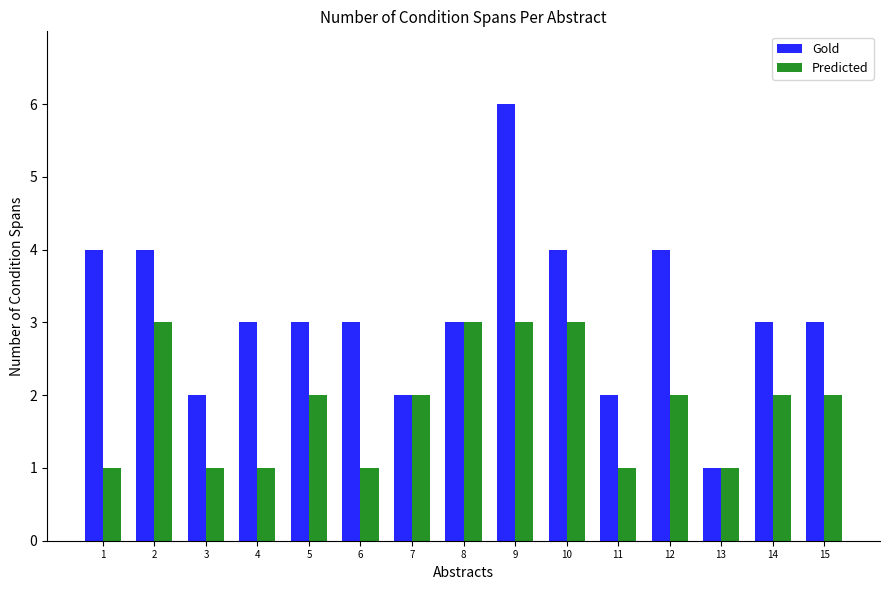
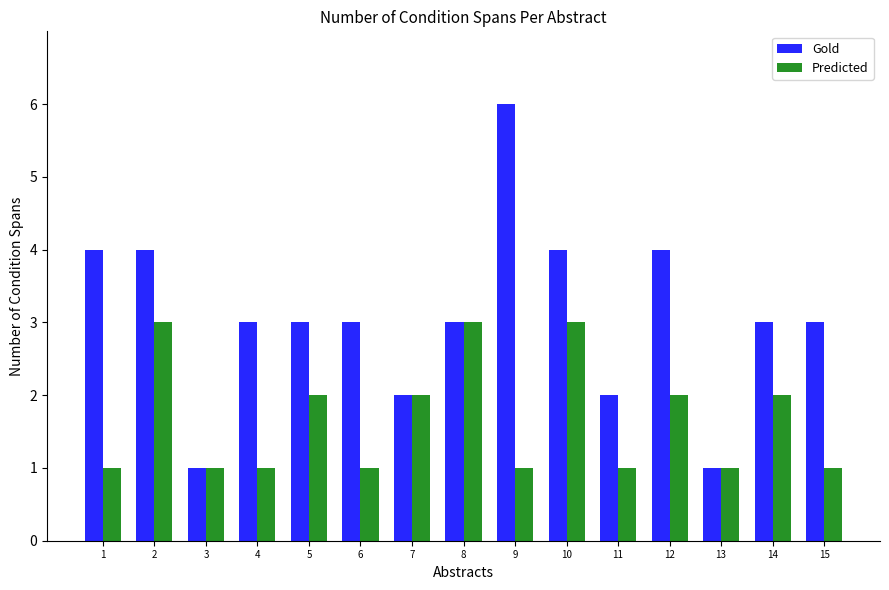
  {
    "Gold": {
      "1": 4,
      "2": 4,
-     "3": 2,
+     "3": 1,
      "4": 3,
      "5": 3,
      "6": 3,
      "7": 2,
      "8": 3,
      "9": 6,
      "10": 4,
      "11": 2,
      "12": 4,
      "13": 1,
      "14": 3,
      "15": 3
    },
    "Predicted": {
      "1": 1,
      "2": 3,
      "3": 1,
      "4": 1,
      "5": 2,
      "6": 1,
      "7": 2,
      "8": 3,
-     "9": 3,
+     "9": 1,
      "10": 3,
      "11": 1,
      "12": 2,
      "13": 1,
      "14": 2,
-     "15": 2
+     "15": 1
    }
  }
